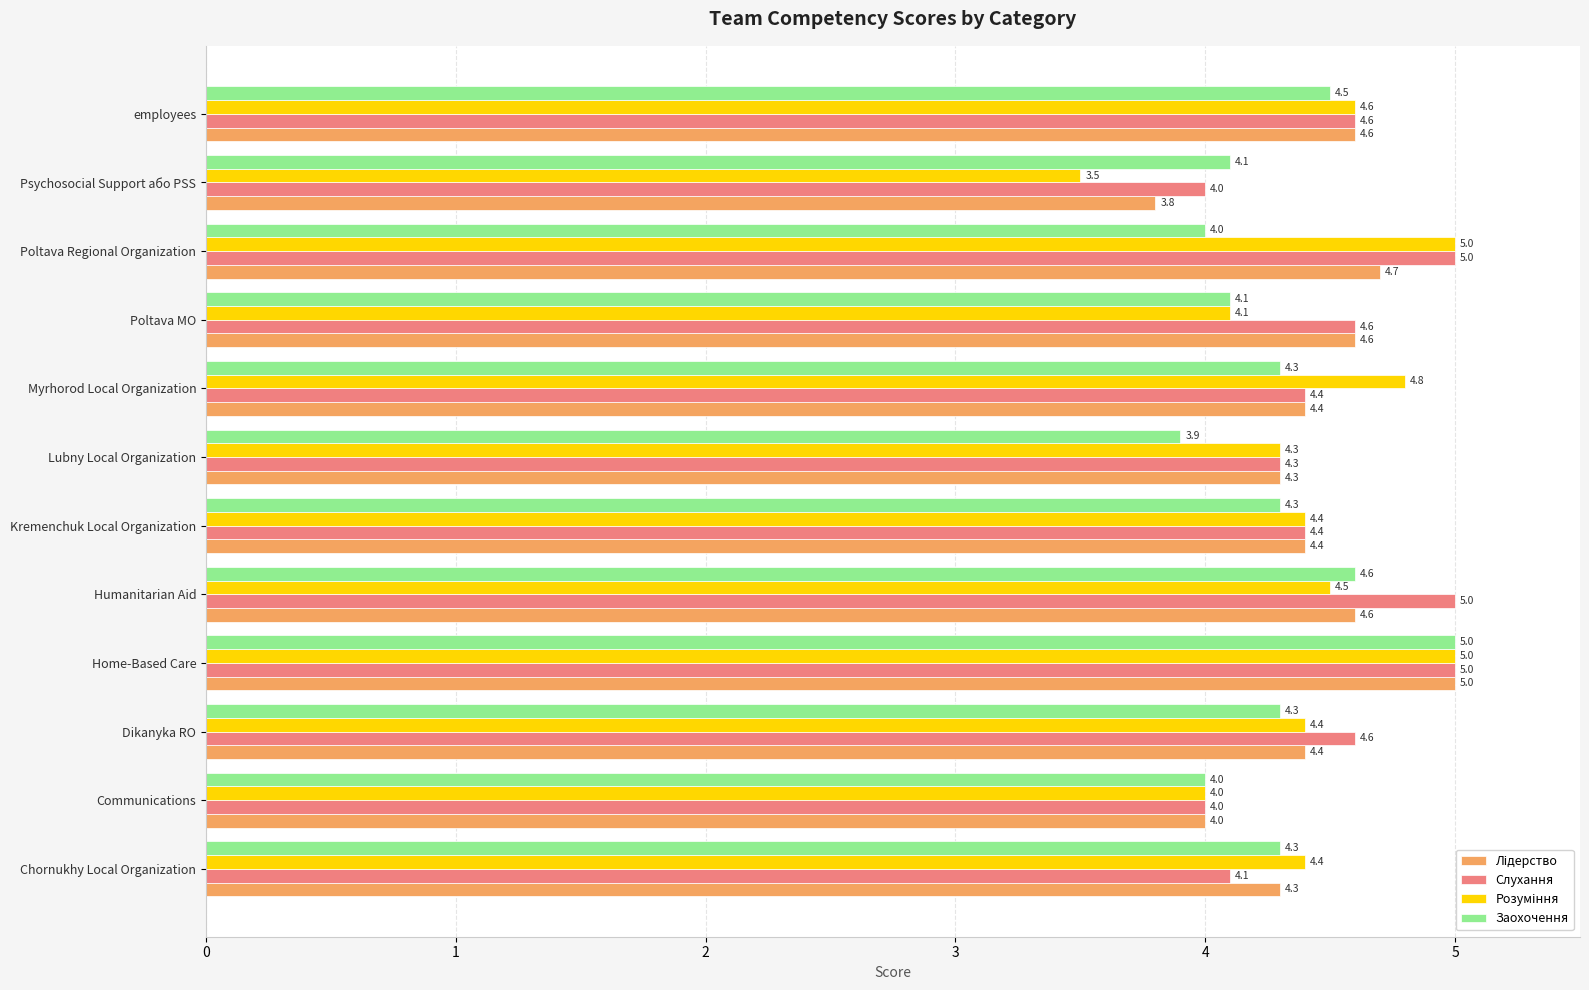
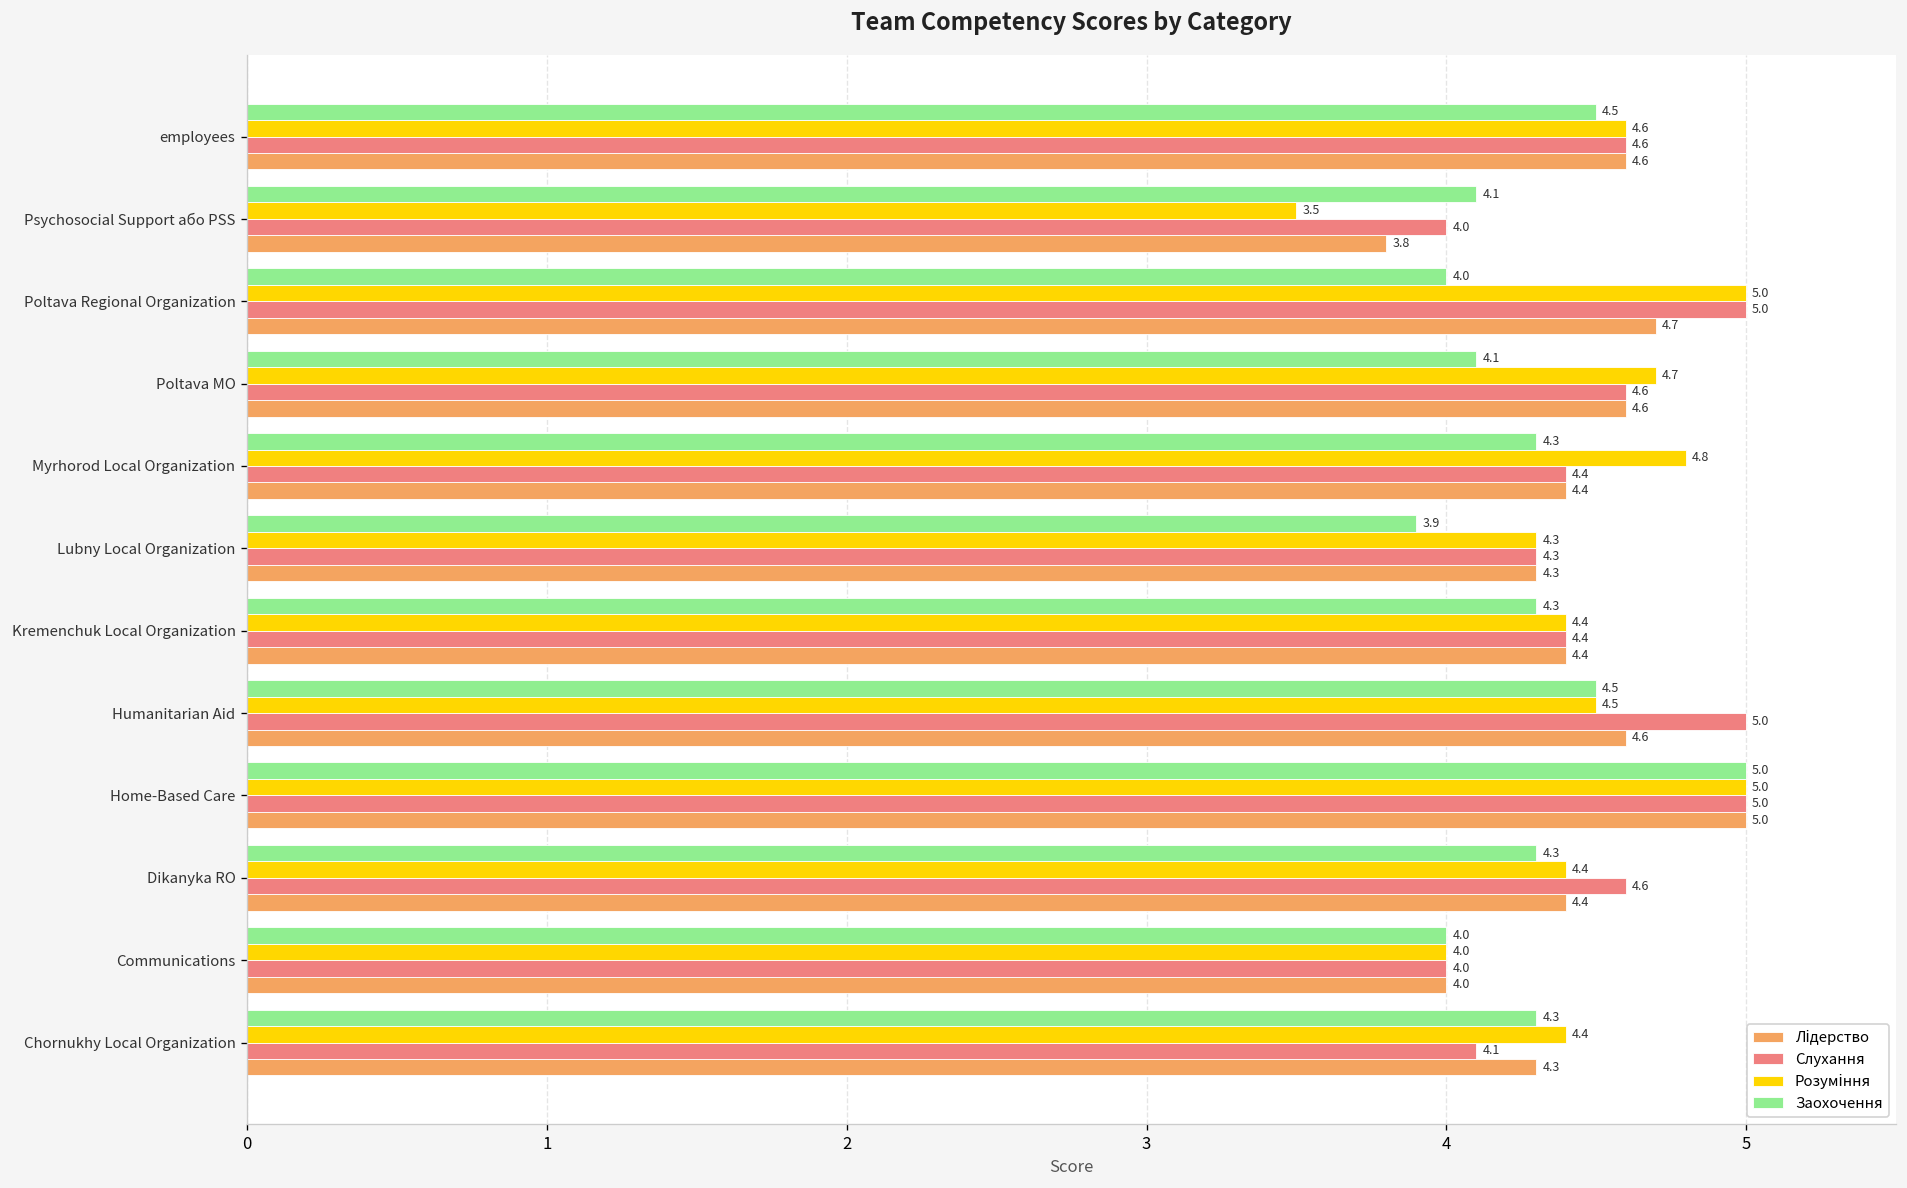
  {
    "Розуміння": {
      "employees": 4.6,
      "Psychosocial Support або PSS": 3.5,
      "Poltava Regional Organization": 5.0,
-     "Poltava MO": 4.1,
+     "Poltava MO": 4.7,
      "Myrhorod Local Organization": 4.8,
      "Lubny Local Organization": 4.3,
      "Kremenchuk Local Organization": 4.4,
      "Humanitarian Aid": 4.5,
      "Home-Based Care": 5.0,
      "Dikanyka RO": 4.4,
      "Communications": 4.0,
      "Chornukhy Local Organization": 4.4
    },
    "Заохочення": {
      "employees": 4.5,
      "Psychosocial Support або PSS": 4.1,
      "Poltava Regional Organization": 4.0,
      "Poltava MO": 4.1,
      "Myrhorod Local Organization": 4.3,
      "Lubny Local Organization": 3.9,
      "Kremenchuk Local Organization": 4.3,
-     "Humanitarian Aid": 4.6,
+     "Humanitarian Aid": 4.5,
      "Home-Based Care": 5.0,
      "Dikanyka RO": 4.3,
      "Communications": 4.0,
      "Chornukhy Local Organization": 4.3
    }
  }
